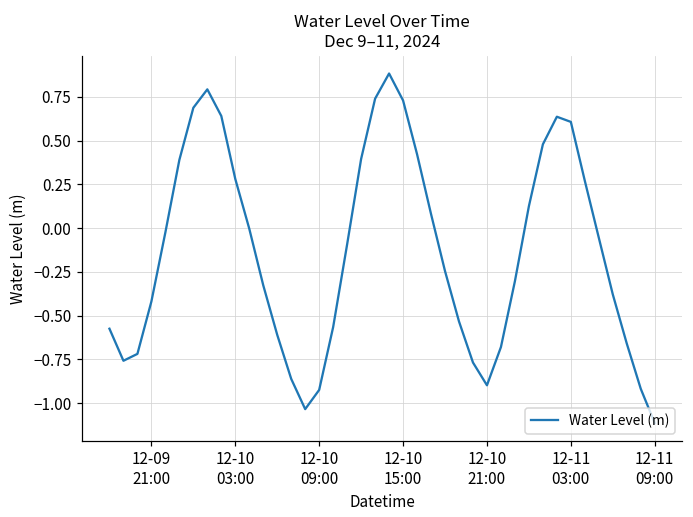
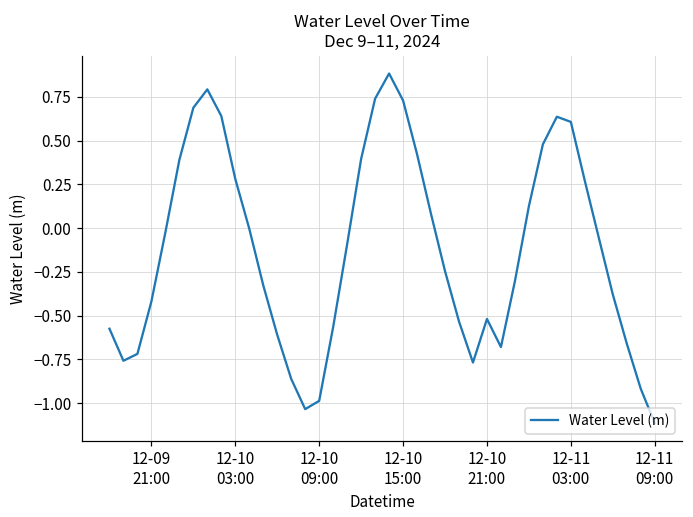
  {
    "12-09 21:00": -0.42,
    "12-10 03:00": 0.28,
-   "12-10 09:00": -0.92,
+   "12-10 09:00": -0.99,
    "12-10 15:00": 0.73,
-   "12-10 21:00": -0.90,
+   "12-10 21:00": -0.52,
    "12-11 03:00": 0.61
  }
